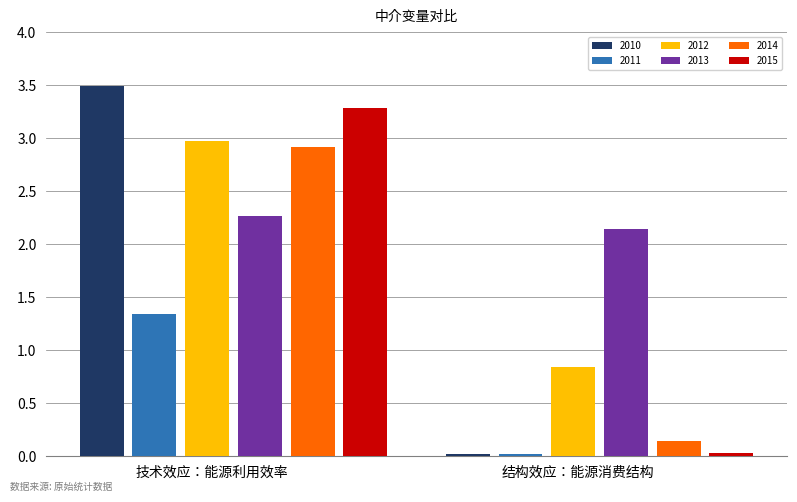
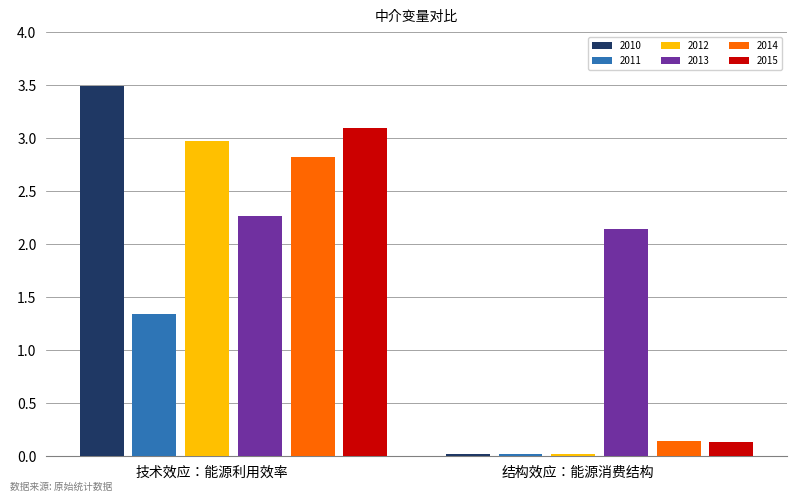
  {
    "2010": {
      "技术效应：能源利用效率": 3.50
    },
    "2011": {
      "技术效应：能源利用效率": 1.34
    },
    "2012": {
      "技术效应：能源利用效率": 2.98,
-     "结构效应：能源消费结构": 0.84
+     "结构效应：能源消费结构": 0.02
    },
    "2013": {
      "技术效应：能源利用效率": 2.26,
      "结构效应：能源消费结构": 2.14
    },
    "2014": {
-     "技术效应：能源利用效率": 2.92,
+     "技术效应：能源利用效率": 2.82,
      "结构效应：能源消费结构": 0.14
    },
    "2015": {
-     "技术效应：能源利用效率": 3.28,
-     "结构效应：能源消费结构": 0.04
+     "技术效应：能源利用效率": 3.10,
+     "结构效应：能源消费结构": 0.13
    }
  }
